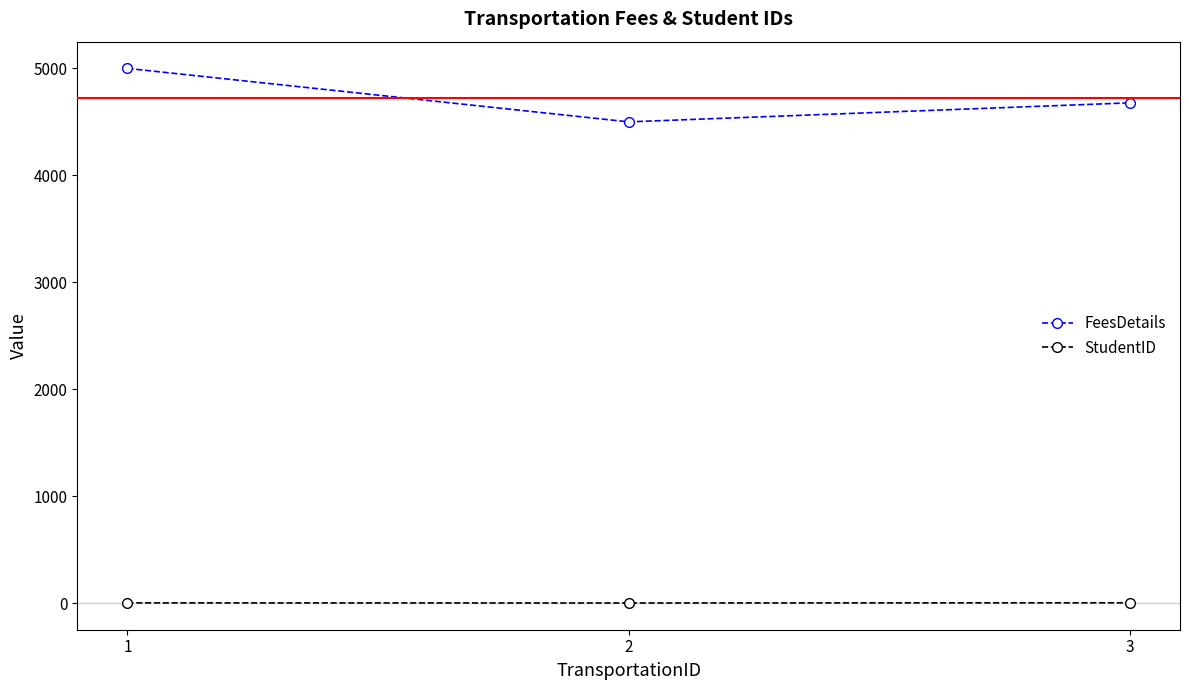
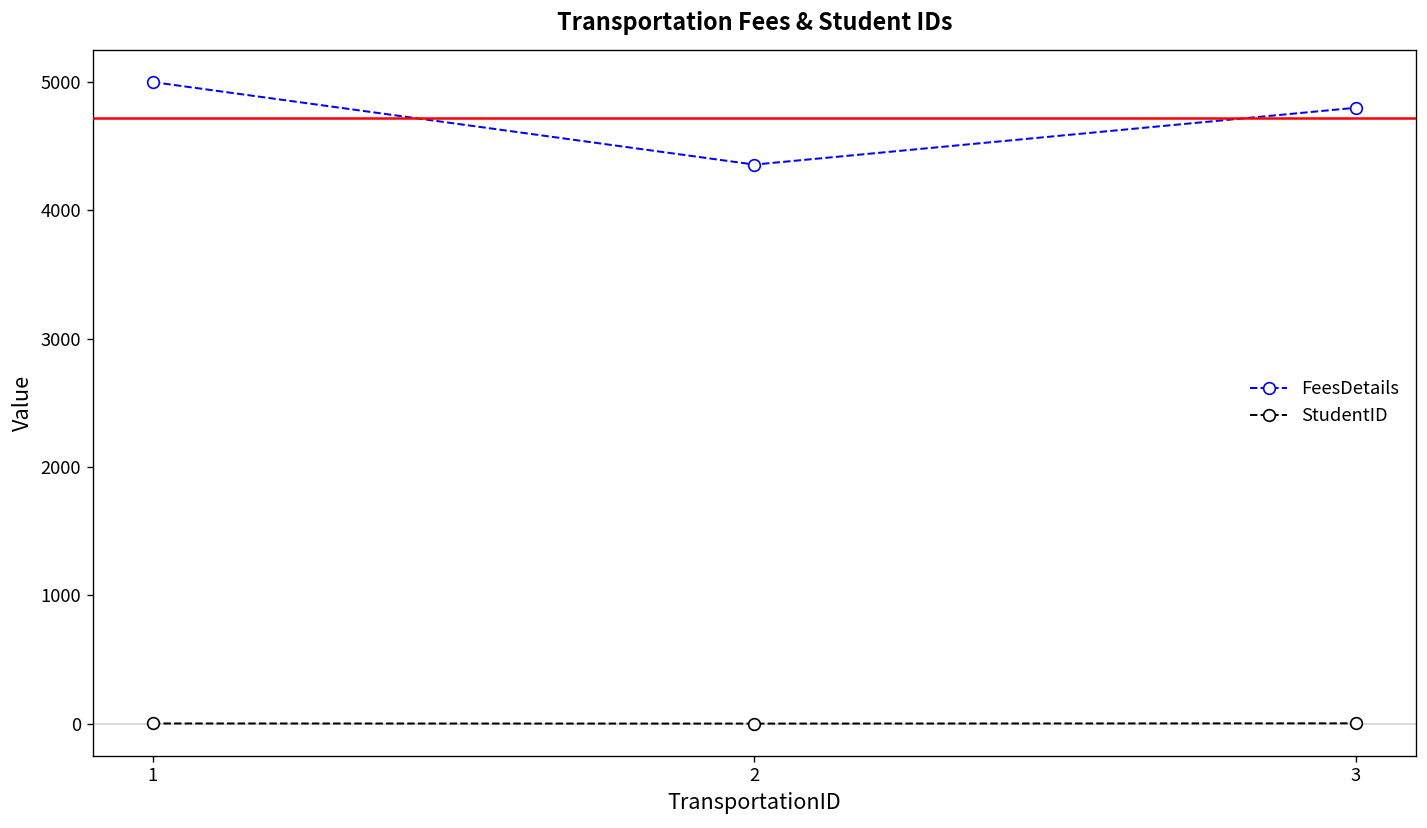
  {
    "FeesDetails": {
      "1": 5000,
-     "2": 4500,
-     "3": 4680
+     "2": 4360,
+     "3": 4800
    },
    "StudentID": {
      "1": 0,
      "2": 0,
      "3": 0
    }
  }
